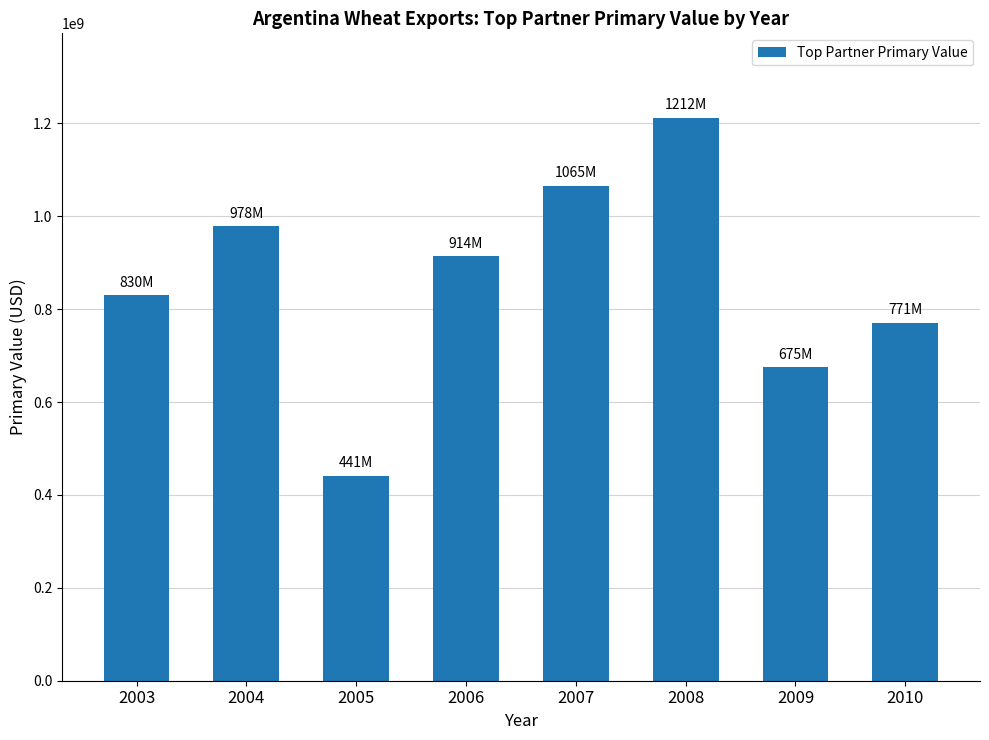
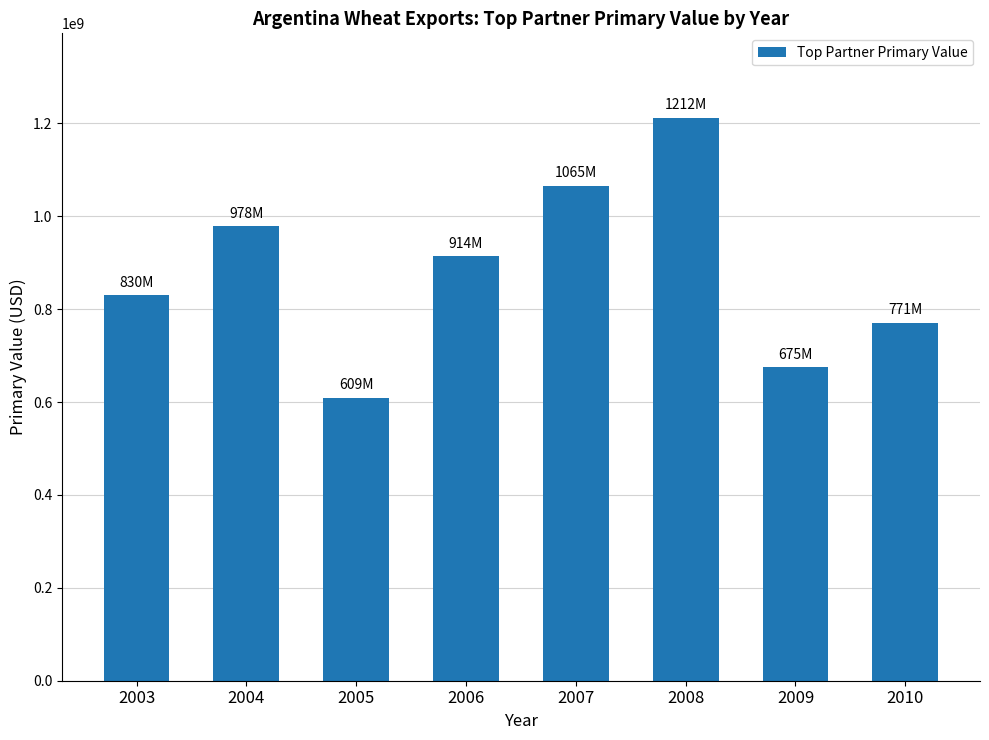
  {
    "2003": "830M",
    "2004": "978M",
-   "2005": "441M",
+   "2005": "609M",
    "2006": "914M",
    "2007": "1065M",
    "2008": "1212M",
    "2009": "675M",
    "2010": "771M"
  }
